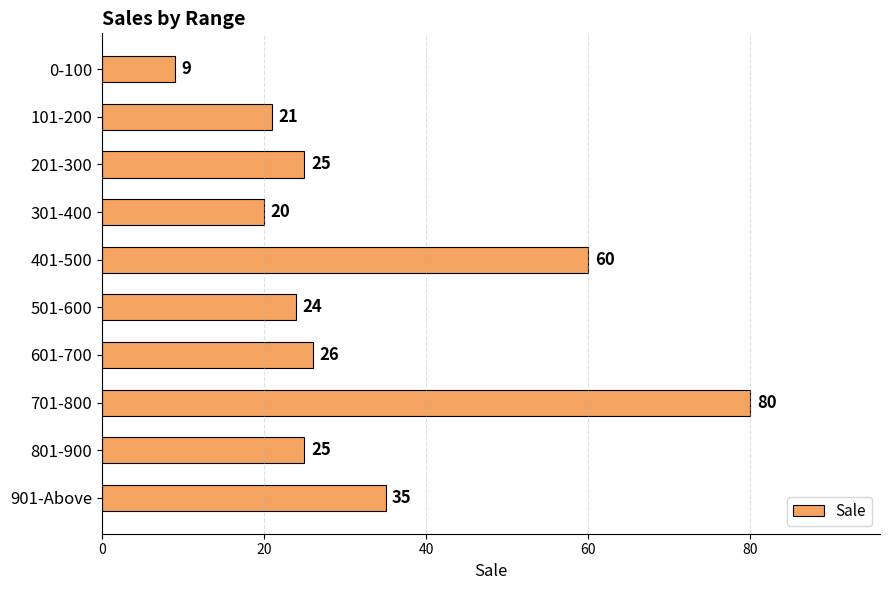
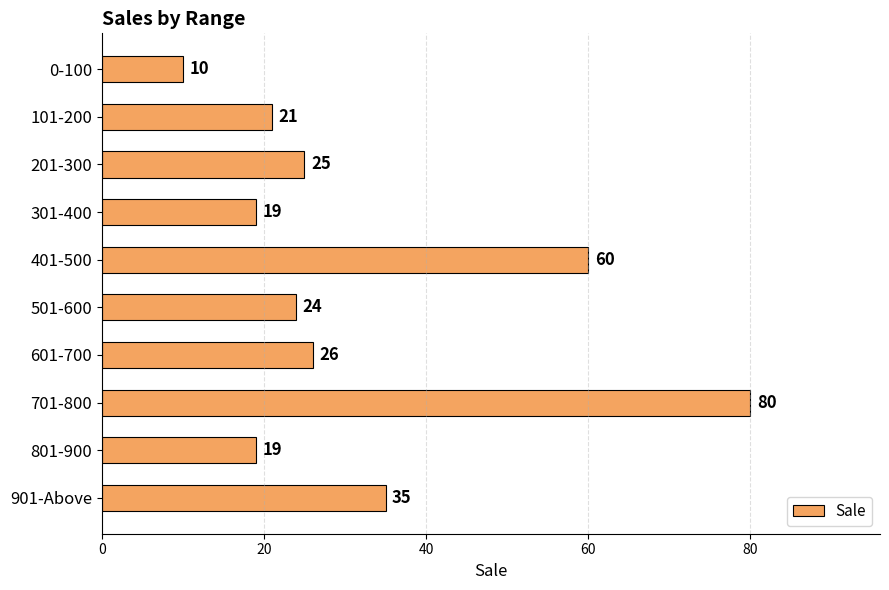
  {
-   "0-100": 9,
+   "0-100": 10,
    "101-200": 21,
    "201-300": 25,
-   "301-400": 20,
+   "301-400": 19,
    "401-500": 60,
    "501-600": 24,
    "601-700": 26,
    "701-800": 80,
-   "801-900": 25,
+   "801-900": 19,
    "901-Above": 35
  }
